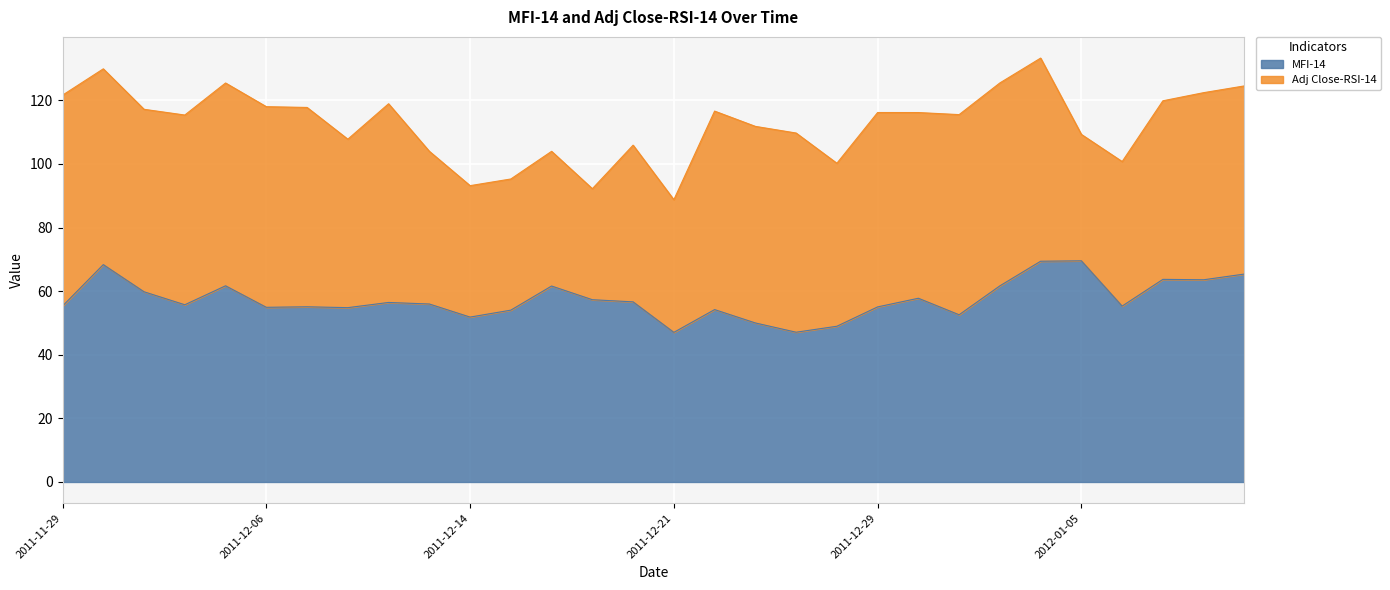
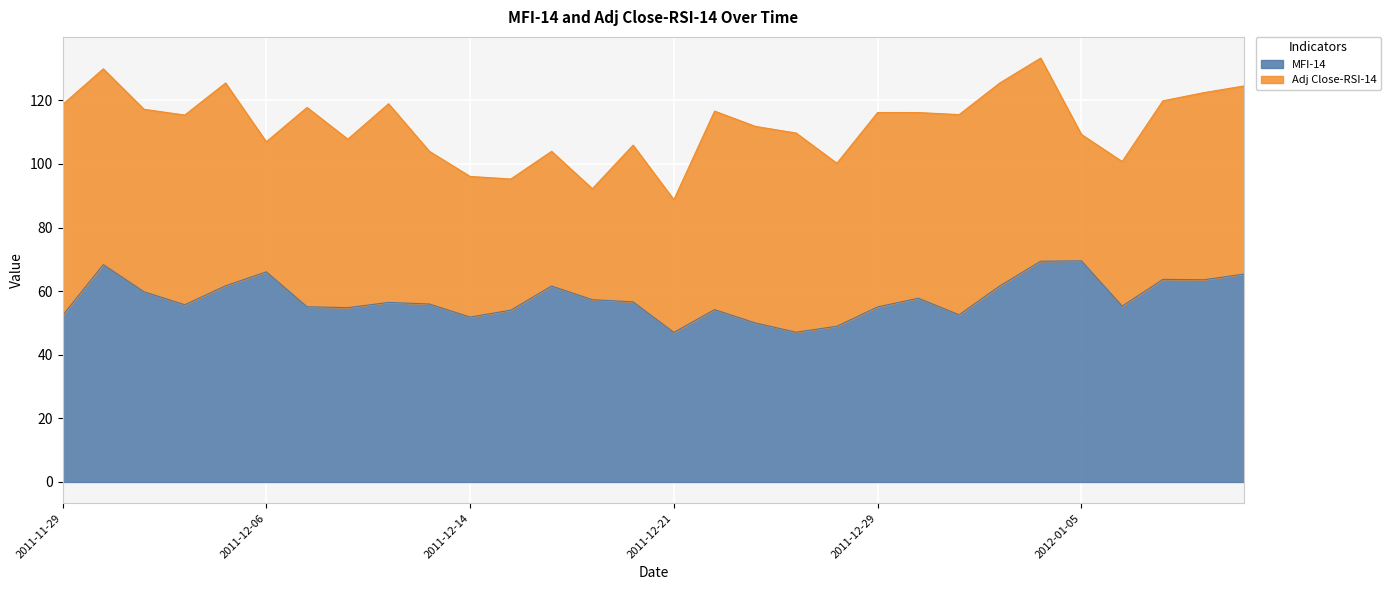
  {
    "MFI-14": {
-     "2011-11-29": 55,
-     "2011-12-06": 55,
+     "2011-11-29": 52,
+     "2011-12-06": 66,
      "2011-12-14": 52,
      "2011-12-21": 47,
      "2011-12-29": 55,
      "2012-01-05": 70
    },
    "Adj Close-RSI-14": {
      "2011-11-29": 66,
-     "2011-12-06": 63,
-     "2011-12-14": 41,
+     "2011-12-06": 41,
+     "2011-12-14": 44,
      "2011-12-21": 42,
      "2011-12-29": 61,
      "2012-01-05": 40
    }
  }
